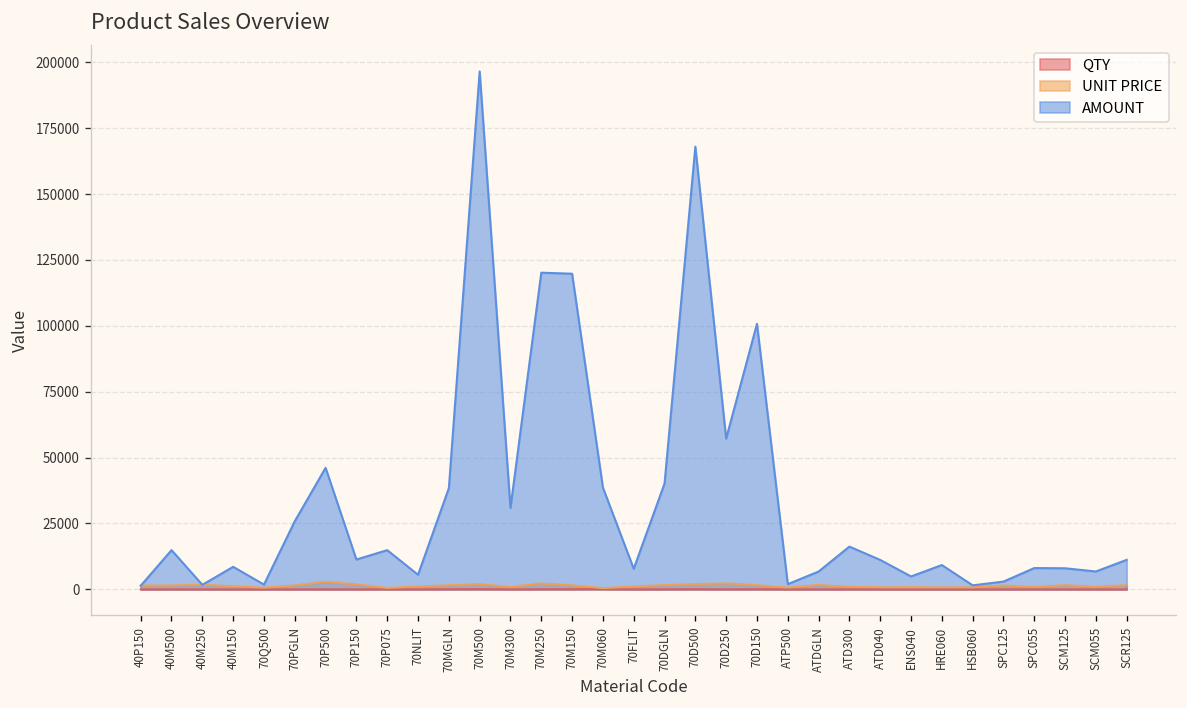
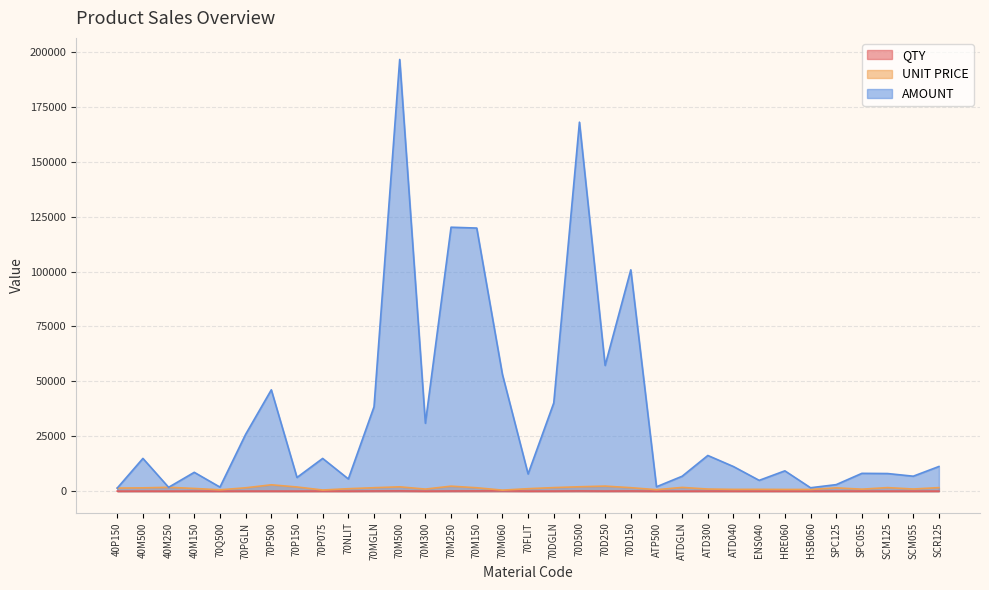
  {
    "AMOUNT": {
      "40M500": 15000,
      "40M150": 9000,
      "70Q500": 2000,
      "70PGLN": 26000,
      "70P500": 46000,
-     "70P150": 11000,
+     "70P150": 6000,
      "70P075": 15000,
      "70NLIT": 6000,
      "70MGLN": 38000,
      "70M500": 197000,
      "70M300": 31000,
      "70M250": 120000,
      "70M150": 120000,
-     "70M060": 39000,
+     "70M060": 53000,
      "70FLIT": 8000,
      "70DGLN": 40000,
      "70D500": 168000,
      "70D250": 57000,
      "70D150": 101000,
      "ATP500": 2000,
      "ATDGLN": 7000,
      "ATD300": 16000,
      "ATD040": 11000,
      "ENS040": 5000,
      "HRE060": 9000,
      "SPC125": 3000,
      "SPC055": 8000,
      "SCM125": 8000,
      "SCM055": 7000,
      "SCR125": 11000
    }
  }
